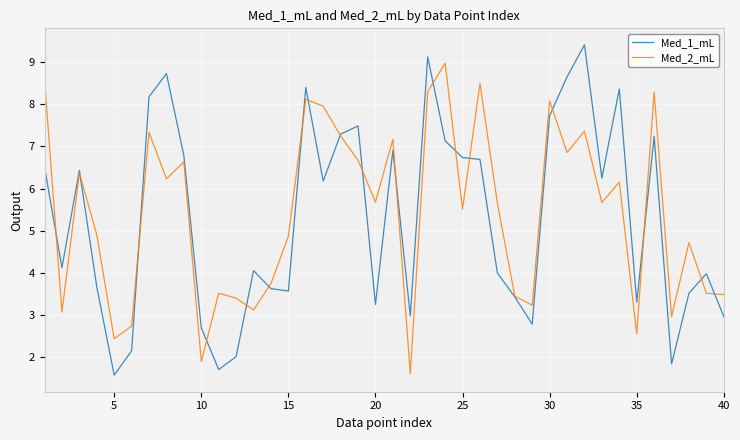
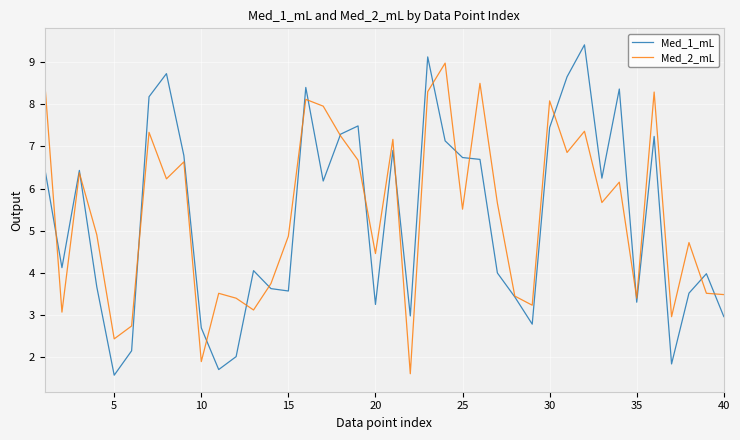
  {
    "Med_1_mL": {
      "5": 1.6,
      "10": 2.7,
      "15": 3.6,
      "20": 3.3,
      "25": 6.7,
-     "30": 7.7,
+     "30": 7.4,
      "35": 3.3,
      "40": 3.0
    },
    "Med_2_mL": {
      "5": 2.4,
      "10": 1.9,
      "15": 4.9,
-     "20": 5.7,
+     "20": 4.5,
      "25": 5.5,
      "30": 8.1,
-     "35": 2.6,
+     "35": 3.4,
      "40": 3.5
    }
  }
